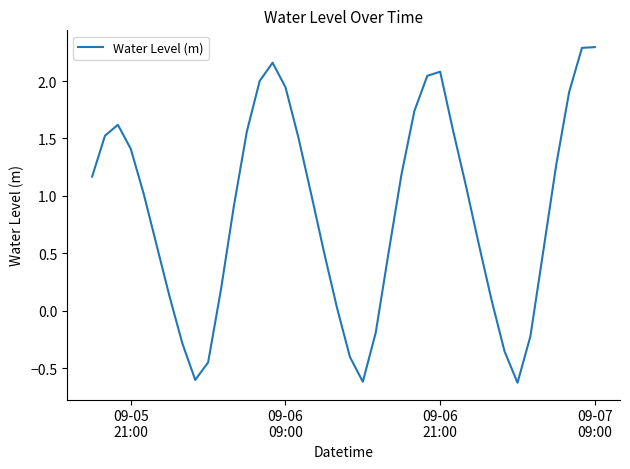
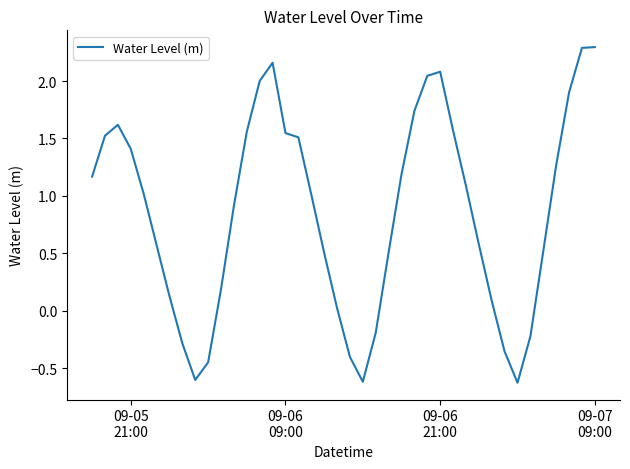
  {
    "09-05 21:00": 1.41,
-   "09-06 09:00": 1.95,
+   "09-06 09:00": 1.55,
    "09-06 21:00": 2.08,
    "09-07 09:00": 2.30
  }
